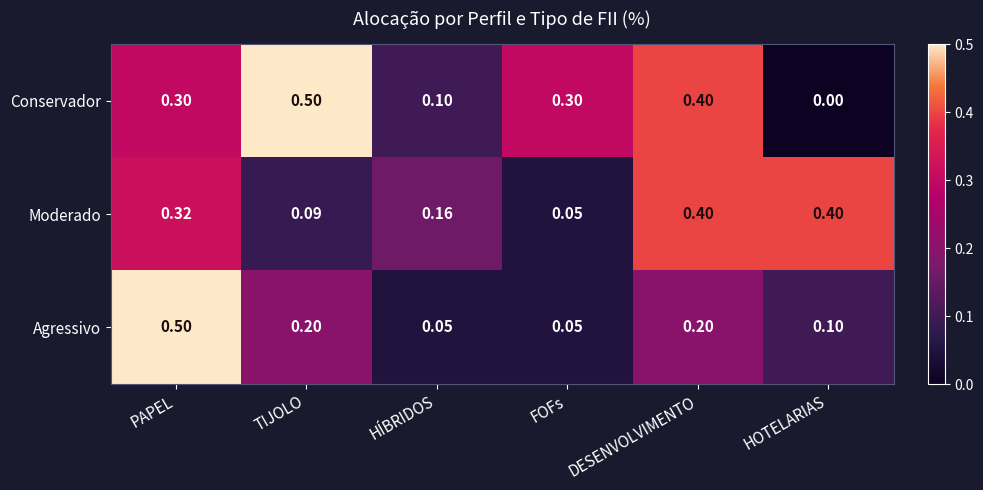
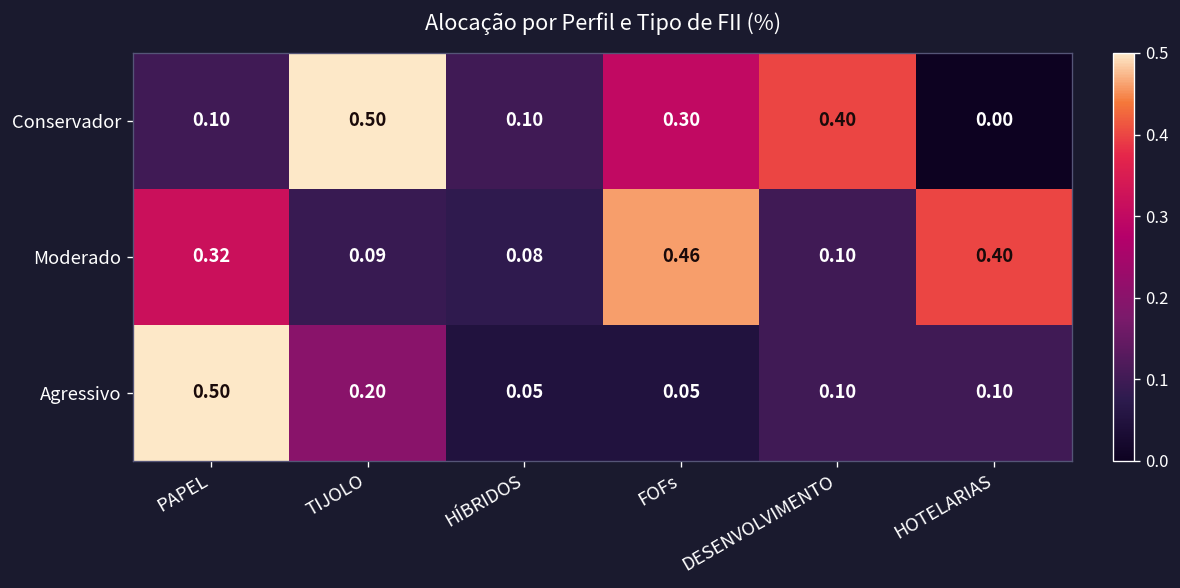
  {
    "Conservador": {
-     "PAPEL": 0.30,
+     "PAPEL": 0.10,
      "TIJOLO": 0.50,
      "HÍBRIDOS": 0.10,
      "FOFs": 0.30,
      "DESENVOLVIMENTO": 0.40,
      "HOTELARIAS": 0.00
    },
    "Moderado": {
      "PAPEL": 0.32,
      "TIJOLO": 0.09,
-     "HÍBRIDOS": 0.16,
-     "FOFs": 0.05,
-     "DESENVOLVIMENTO": 0.40,
+     "HÍBRIDOS": 0.08,
+     "FOFs": 0.46,
+     "DESENVOLVIMENTO": 0.10,
      "HOTELARIAS": 0.40
    },
    "Agressivo": {
      "PAPEL": 0.50,
      "TIJOLO": 0.20,
      "HÍBRIDOS": 0.05,
      "FOFs": 0.05,
-     "DESENVOLVIMENTO": 0.20,
+     "DESENVOLVIMENTO": 0.10,
      "HOTELARIAS": 0.10
    }
  }
